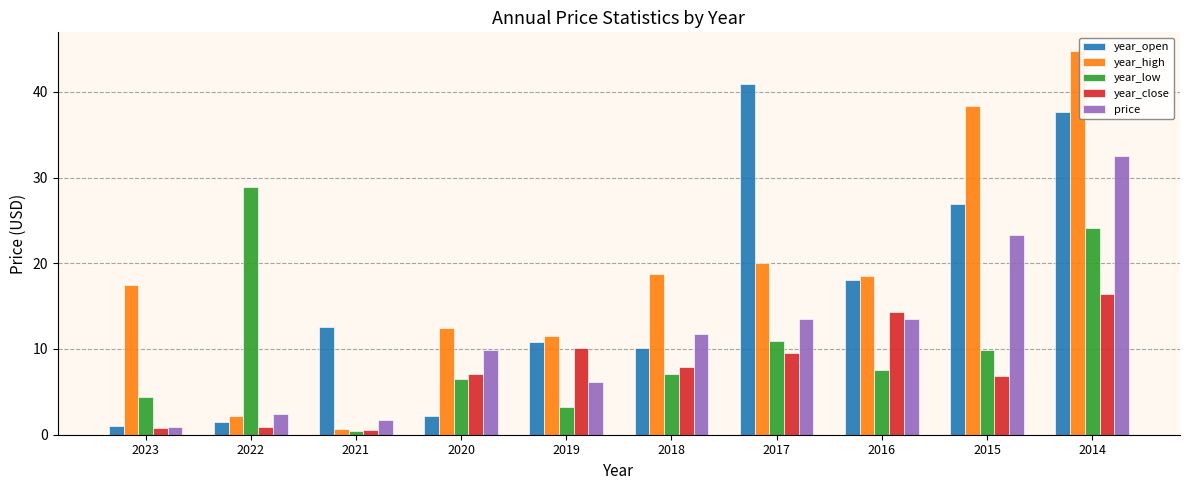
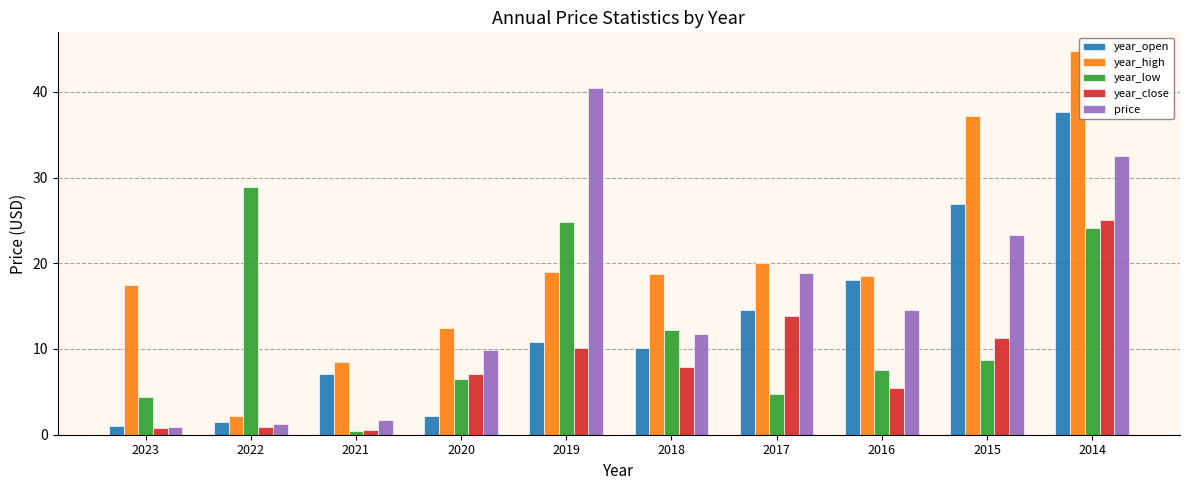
  {
    "year_open": {
      "2023": 1,
      "2022": 2,
-     "2021": 13,
+     "2021": 7,
      "2020": 2,
      "2019": 11,
      "2018": 10,
-     "2017": 41,
+     "2017": 15,
      "2016": 18,
      "2015": 27,
      "2014": 38
    },
    "year_high": {
      "2023": 18,
      "2022": 2,
-     "2021": 1,
+     "2021": 8,
      "2020": 12,
-     "2019": 12,
+     "2019": 19,
      "2018": 19,
      "2017": 20,
      "2016": 19,
-     "2015": 38,
+     "2015": 37,
      "2014": 45
    },
    "year_low": {
      "2023": 4,
      "2022": 29,
      "2021": 0,
      "2020": 6,
-     "2019": 3,
-     "2018": 7,
-     "2017": 11,
+     "2019": 25,
+     "2018": 12,
+     "2017": 5,
      "2016": 8,
-     "2015": 10,
+     "2015": 9,
      "2014": 24
    },
    "year_close": {
      "2023": 1,
      "2022": 1,
      "2021": 1,
      "2020": 7,
      "2019": 10,
      "2018": 8,
-     "2017": 10,
-     "2016": 14,
-     "2015": 7,
-     "2014": 16
+     "2017": 14,
+     "2016": 5,
+     "2015": 11,
+     "2014": 25
    },
    "price": {
      "2023": 1,
-     "2022": 2,
+     "2022": 1,
      "2021": 2,
      "2020": 10,
-     "2019": 6,
+     "2019": 40,
      "2018": 12,
-     "2017": 14,
-     "2016": 14,
+     "2017": 19,
+     "2016": 15,
      "2015": 23,
      "2014": 32
    }
  }
